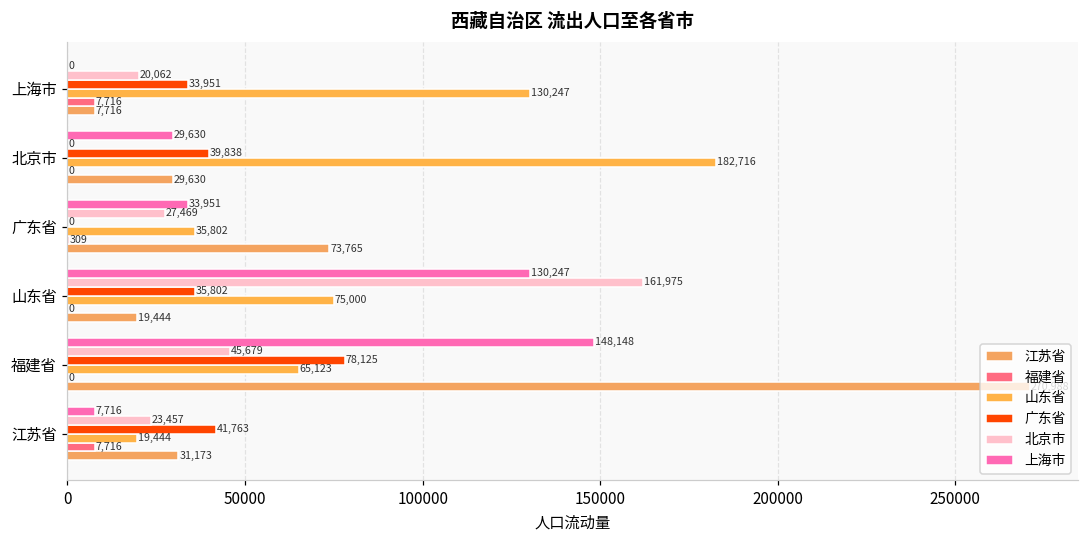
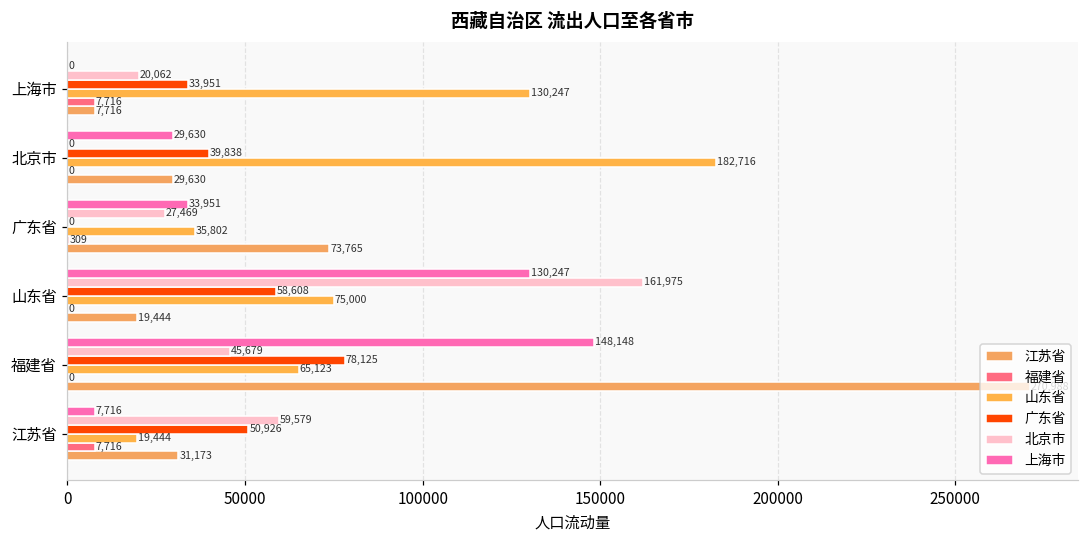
  {
    "广东省": {
      "上海市": "33,951",
      "北京市": "39,838",
      "广东省": "0",
-     "山东省": "35,802",
+     "山东省": "58,608",
      "福建省": "78,125",
-     "江苏省": "41,763"
+     "江苏省": "50,926"
    },
    "北京市": {
      "上海市": "20,062",
      "北京市": "0",
      "广东省": "27,469",
      "山东省": "161,975",
      "福建省": "45,679",
-     "江苏省": "23,457"
+     "江苏省": "59,579"
    }
  }
